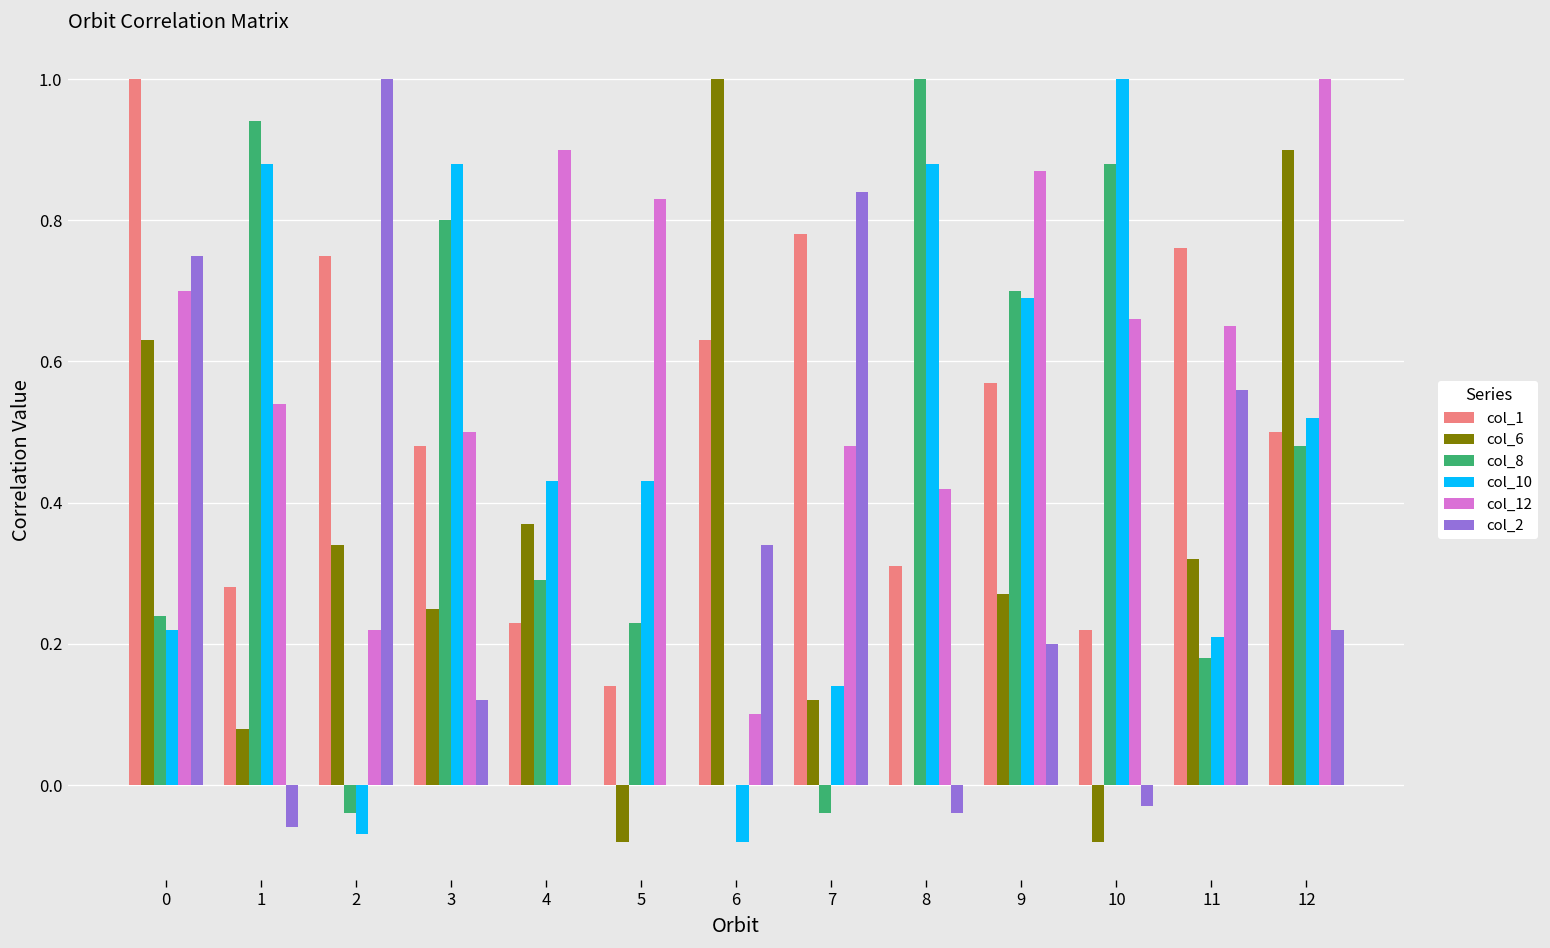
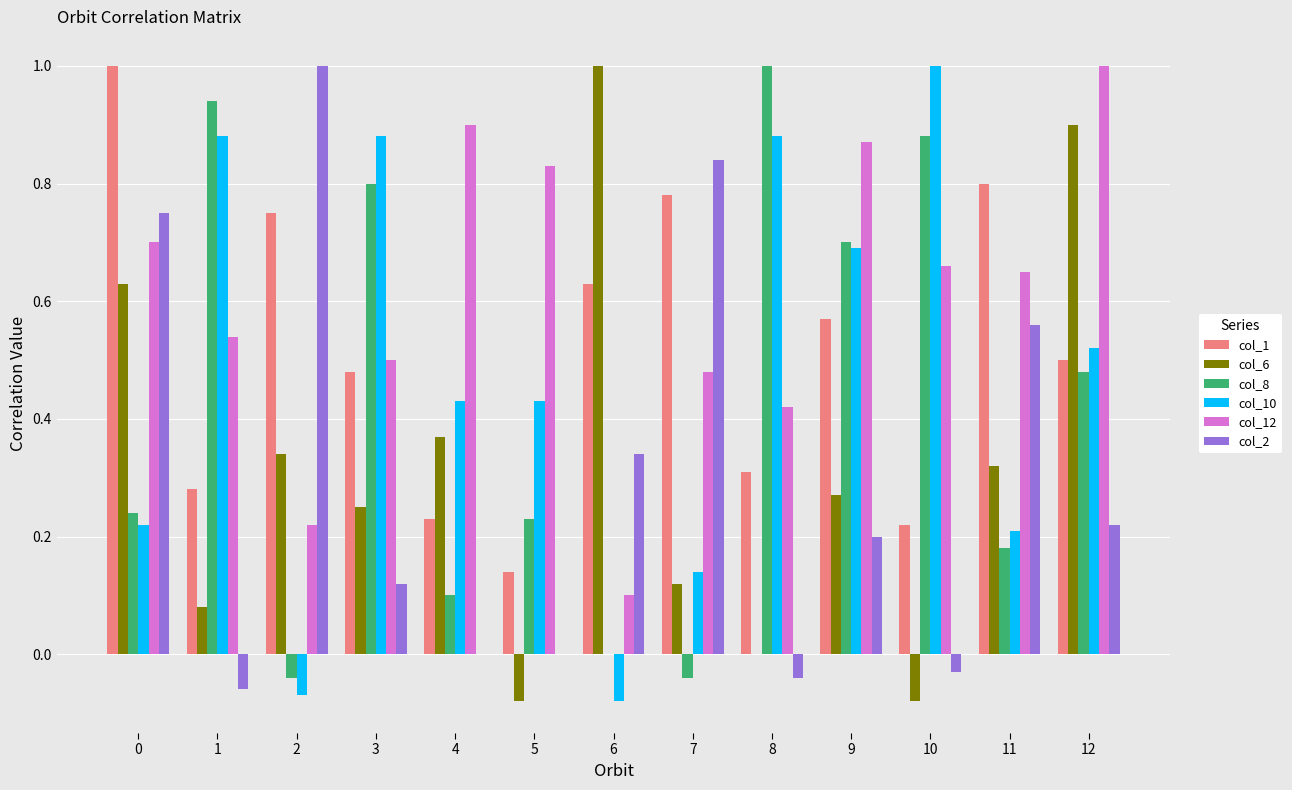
  {
    "col_1": {
      "0": 1.00,
      "1": 0.28,
      "2": 0.75,
      "3": 0.48,
      "4": 0.23,
      "5": 0.14,
      "6": 0.63,
      "7": 0.78,
      "8": 0.31,
      "9": 0.57,
      "10": 0.22,
-     "11": 0.76,
+     "11": 0.80,
      "12": 0.50
    },
    "col_6": {
      "0": 0.63,
      "1": 0.08,
      "2": 0.34,
      "3": 0.25,
      "4": 0.37,
      "5": -0.08,
      "6": 1.00,
      "7": 0.12,
      "8": 0.00,
      "9": 0.27,
      "10": -0.08,
      "11": 0.32,
      "12": 0.90
    },
    "col_8": {
      "0": 0.24,
      "1": 0.94,
      "2": -0.04,
      "3": 0.80,
-     "4": 0.29,
+     "4": 0.10,
      "5": 0.23,
      "6": 0.00,
      "7": -0.04,
      "8": 1.00,
      "9": 0.70,
      "10": 0.88,
      "11": 0.18,
      "12": 0.48
    },
    "col_10": {
      "0": 0.22,
      "1": 0.88,
      "2": -0.07,
      "3": 0.88,
      "4": 0.43,
      "5": 0.43,
      "6": -0.08,
      "7": 0.14,
      "8": 0.88,
      "9": 0.69,
      "10": 1.00,
      "11": 0.21,
      "12": 0.52
    },
    "col_12": {
      "0": 0.70,
      "1": 0.54,
      "2": 0.22,
      "3": 0.50,
      "4": 0.90,
      "5": 0.83,
      "6": 0.10,
      "7": 0.48,
      "8": 0.42,
      "9": 0.87,
      "10": 0.66,
      "11": 0.65,
      "12": 1.00
    },
    "col_2": {
      "0": 0.75,
      "1": -0.06,
      "2": 1.00,
      "3": 0.12,
      "4": 0.00,
      "5": 0.00,
      "6": 0.34,
      "7": 0.84,
      "8": -0.04,
      "9": 0.20,
      "10": -0.03,
      "11": 0.56,
      "12": 0.22
    }
  }
